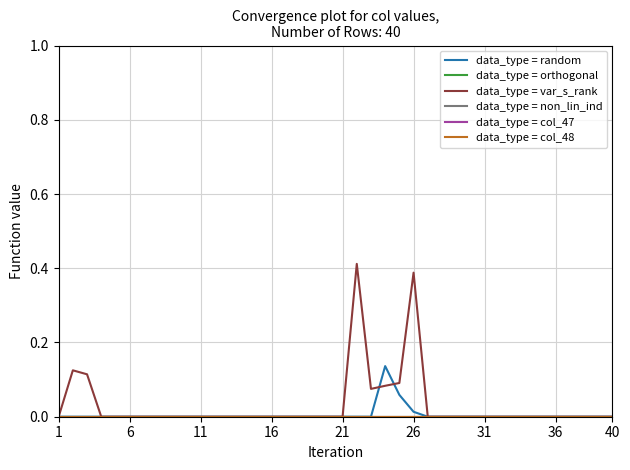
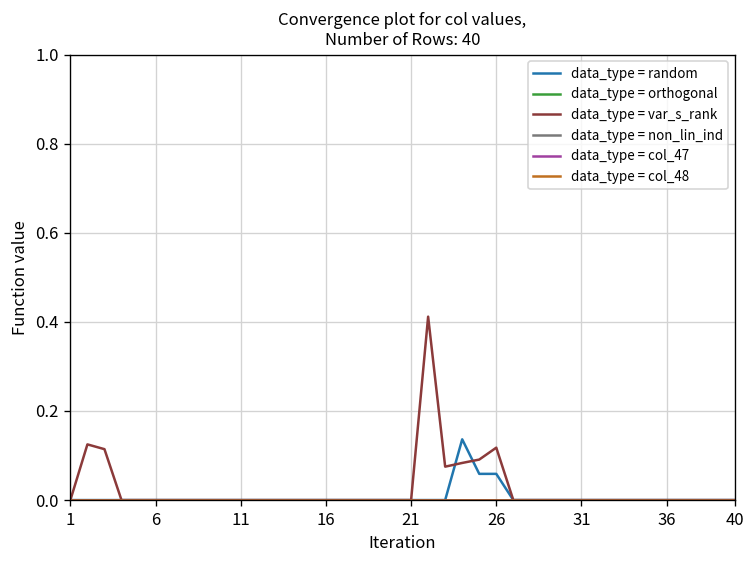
  {
    "data_type = random": {
-     "26": 0.01
+     "26": 0.06
    },
    "data_type = col_48": {
      "26": 0.00
    },
    "data_type = var_s_rank": {
-     "26": 0.39
+     "26": 0.12
    }
  }
